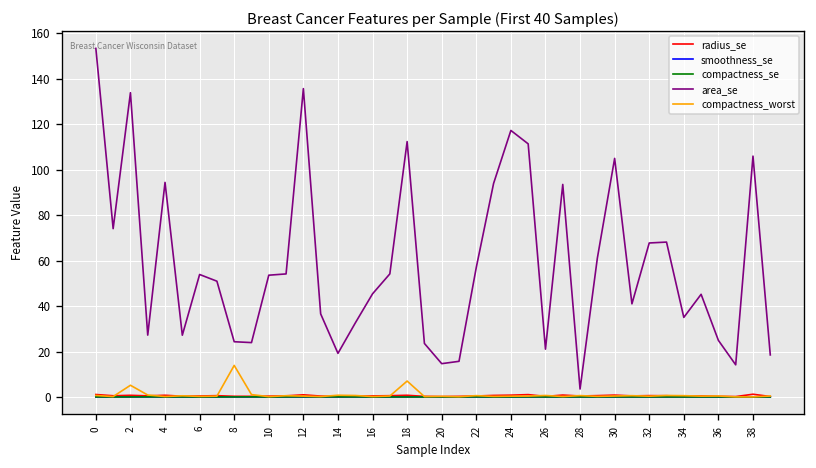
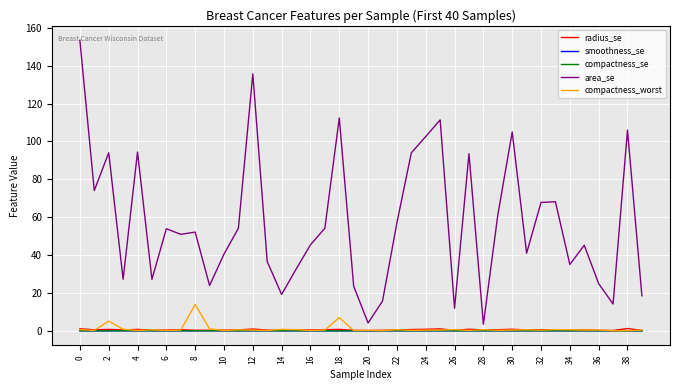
  {
    "area_se": {
      "0": 153,
-     "2": 134,
+     "2": 94,
      "4": 94,
      "6": 54,
-     "8": 24,
-     "10": 54,
+     "8": 52,
+     "10": 41,
      "12": 136,
      "14": 19,
      "16": 45,
      "18": 112,
-     "20": 15,
+     "20": 4,
      "22": 57,
-     "24": 117,
-     "26": 21,
+     "24": 103,
+     "26": 12,
      "28": 4,
      "30": 105,
      "32": 68,
      "34": 35,
      "36": 25,
      "38": 106
    },
    "compactness_worst": {
      "2": 5,
      "8": 14,
      "18": 7
    }
  }
